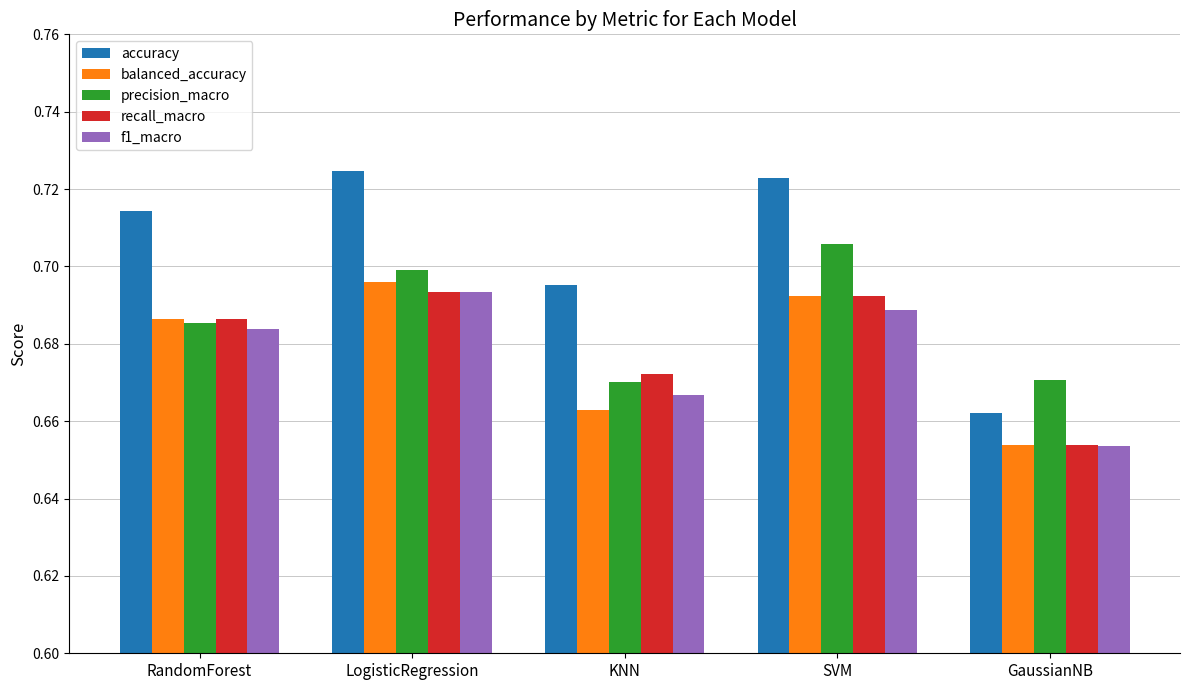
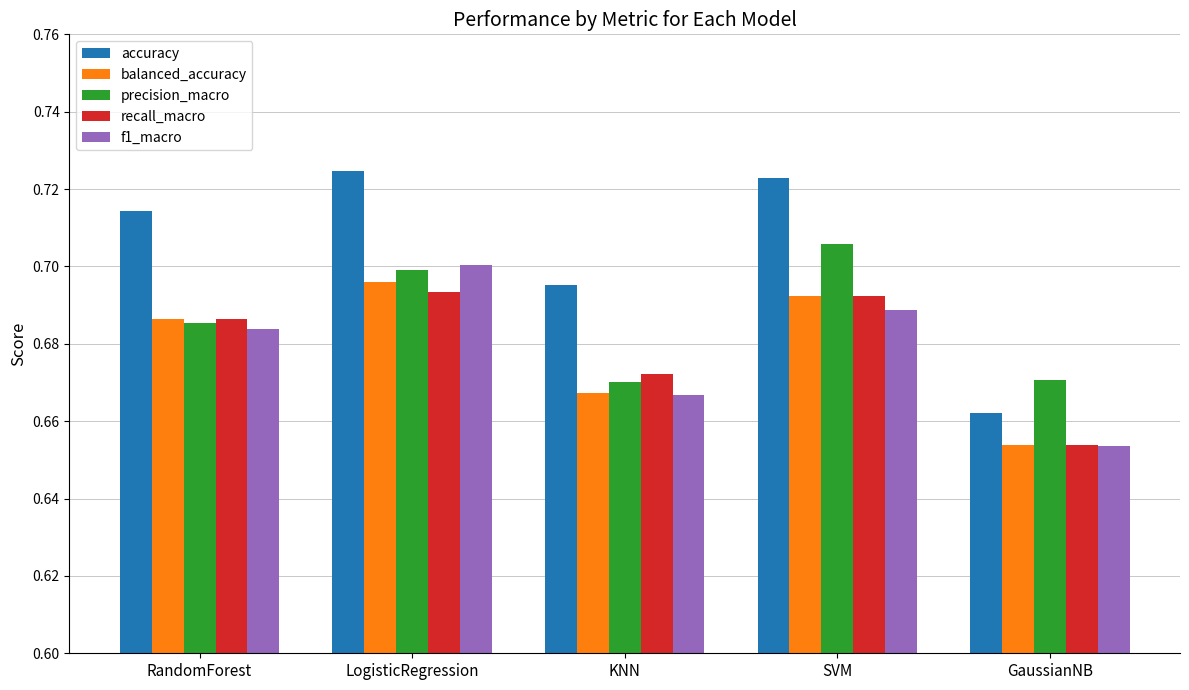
  {
    "accuracy": {
      "RandomForest": 0.714,
      "LogisticRegression": 0.725,
      "KNN": 0.695,
      "SVM": 0.723,
      "GaussianNB": 0.662
    },
    "balanced_accuracy": {
      "RandomForest": 0.686,
      "LogisticRegression": 0.696,
-     "KNN": 0.663,
+     "KNN": 0.667,
      "SVM": 0.692,
      "GaussianNB": 0.654
    },
    "precision_macro": {
      "RandomForest": 0.685,
      "LogisticRegression": 0.699,
      "KNN": 0.670,
      "SVM": 0.706,
      "GaussianNB": 0.671
    },
    "recall_macro": {
      "RandomForest": 0.686,
      "LogisticRegression": 0.693,
      "KNN": 0.672,
      "SVM": 0.692,
      "GaussianNB": 0.654
    },
    "f1_macro": {
      "RandomForest": 0.684,
-     "LogisticRegression": 0.693,
+     "LogisticRegression": 0.700,
      "KNN": 0.667,
      "SVM": 0.689,
      "GaussianNB": 0.654
    }
  }
